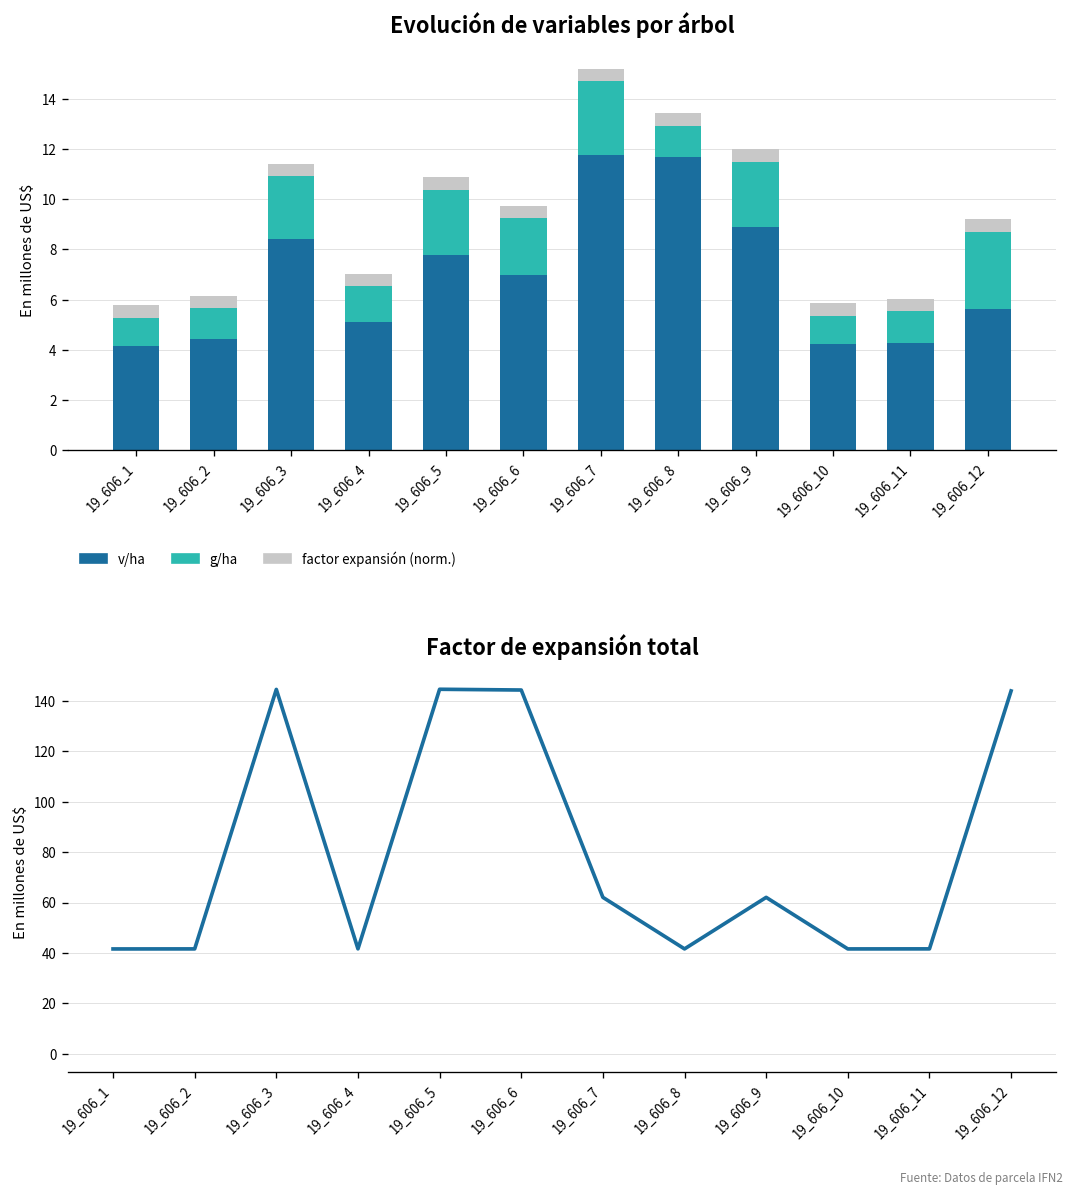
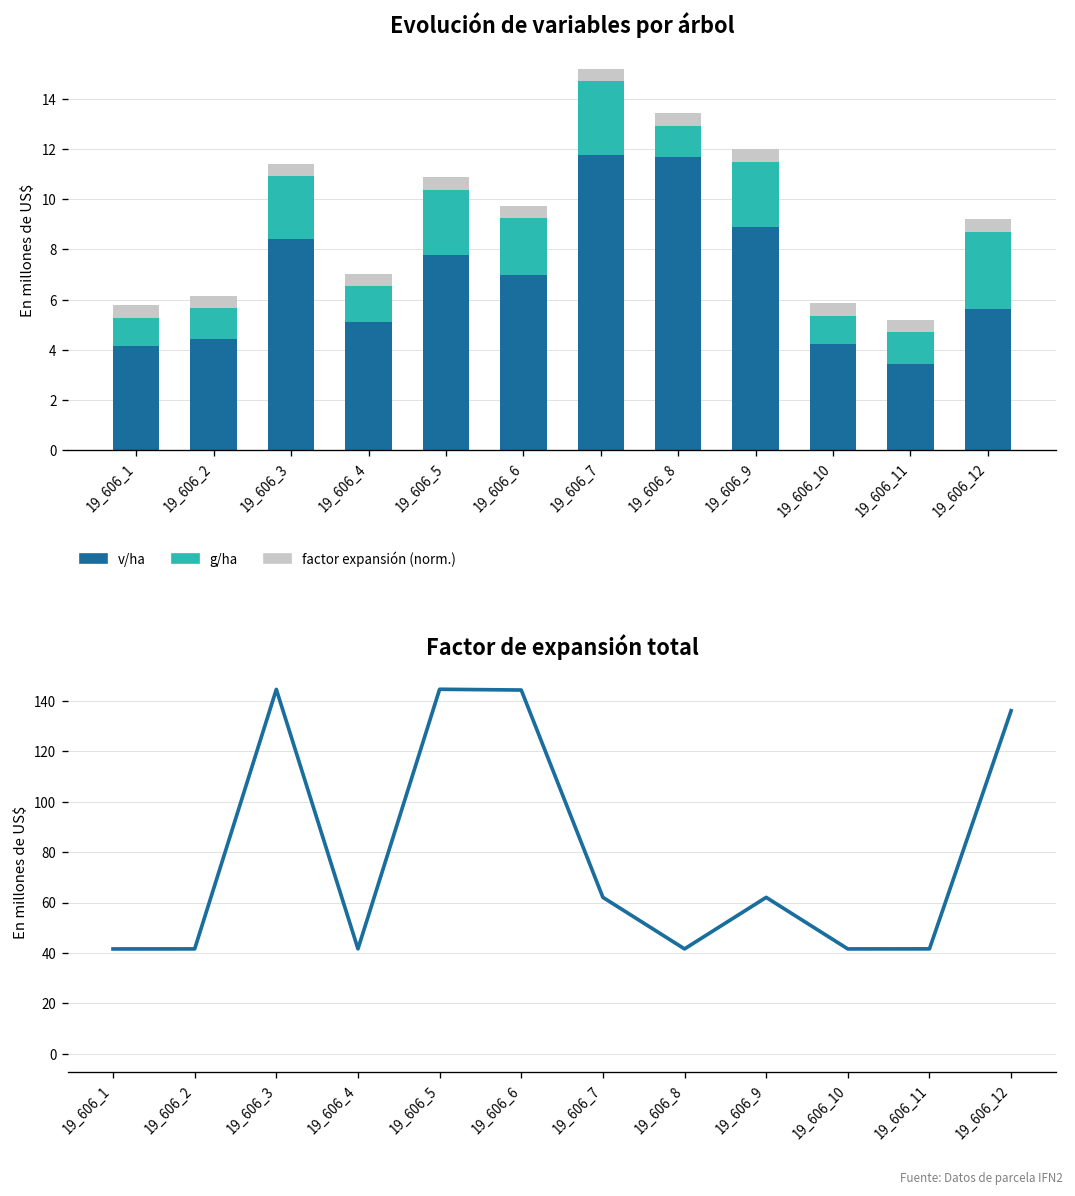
  {
    "Evolución de variables por árbol": {
      "v/ha": {
        "19_606_1": 4.2,
        "19_606_2": 4.5,
        "19_606_3": 8.4,
        "19_606_4": 5.1,
        "19_606_5": 7.8,
        "19_606_6": 7.0,
        "19_606_7": 11.8,
        "19_606_8": 11.7,
        "19_606_9": 8.9,
        "19_606_10": 4.2,
-       "19_606_11": 4.3,
+       "19_606_11": 3.4,
        "19_606_12": 5.6
      },
      "g/ha": {
        "19_606_1": 1.1,
        "19_606_2": 1.2,
        "19_606_3": 2.5,
        "19_606_4": 1.4,
        "19_606_5": 2.6,
        "19_606_6": 2.3,
        "19_606_7": 2.9,
        "19_606_8": 1.2,
        "19_606_9": 2.6,
        "19_606_10": 1.1,
        "19_606_11": 1.3,
        "19_606_12": 3.1
      },
      "factor expansión (norm.)": {
        "19_606_1": 0.5,
        "19_606_2": 0.5,
        "19_606_3": 0.5,
        "19_606_4": 0.5,
        "19_606_5": 0.5,
        "19_606_6": 0.5,
        "19_606_7": 0.5,
        "19_606_8": 0.5,
        "19_606_9": 0.5,
        "19_606_10": 0.5,
        "19_606_11": 0.5,
        "19_606_12": 0.5
      }
    },
    "Factor de expansión total": {
      "19_606_1": 42,
      "19_606_2": 42,
      "19_606_3": 145,
      "19_606_4": 42,
      "19_606_5": 145,
      "19_606_6": 144,
      "19_606_7": 62,
      "19_606_8": 42,
      "19_606_9": 62,
      "19_606_10": 42,
      "19_606_11": 42,
-     "19_606_12": 144
+     "19_606_12": 136
    }
  }
